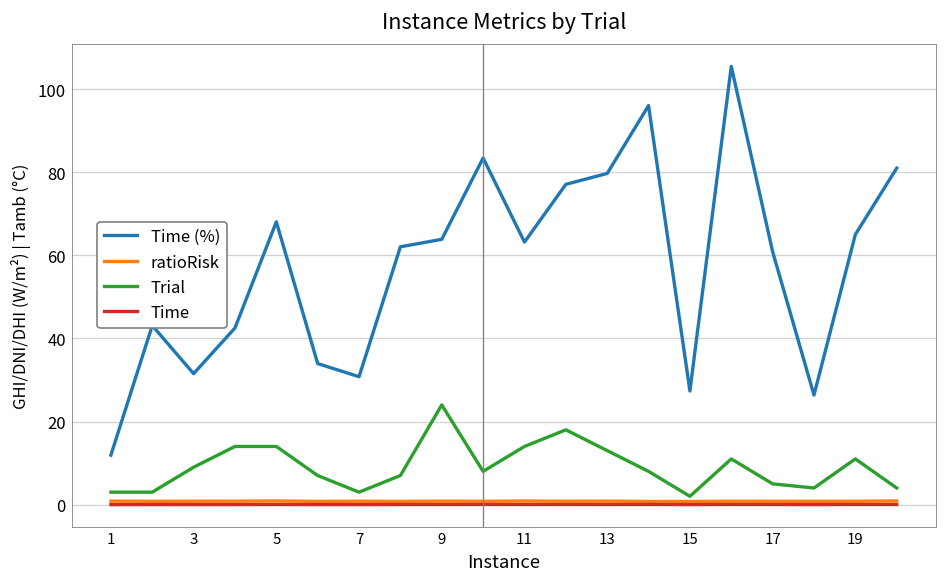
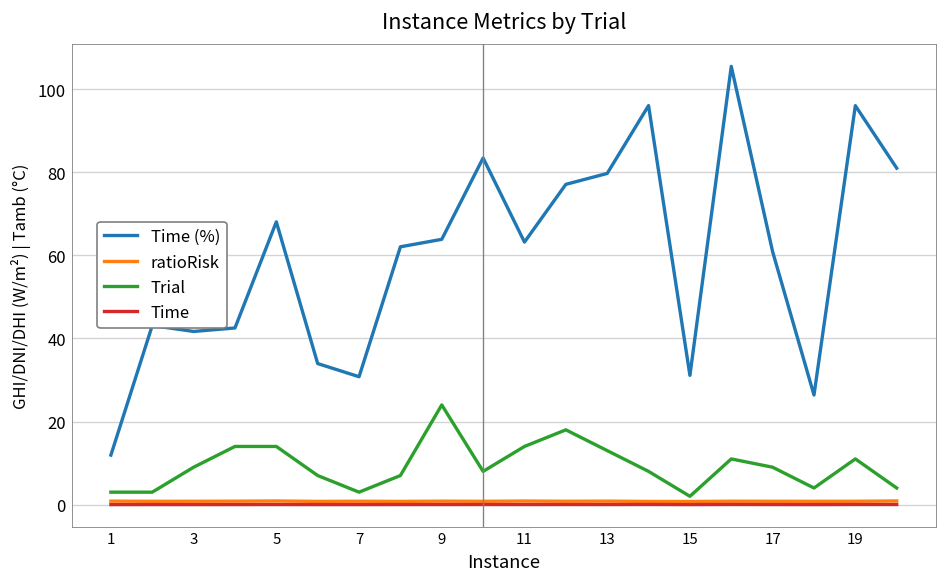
  {
    "Time (%)": {
      "1": 12,
-     "3": 32,
+     "3": 42,
      "5": 68,
      "7": 31,
      "9": 64,
      "11": 63,
      "13": 80,
-     "15": 27,
+     "15": 31,
      "17": 61,
-     "19": 65
+     "19": 96
    },
    "ratioRisk": {
      "1": 1,
      "3": 1,
      "5": 1,
      "7": 1,
      "9": 1,
      "11": 1,
      "13": 1,
      "15": 1,
      "17": 1,
      "19": 1
    },
    "Trial": {
      "1": 3,
      "3": 9,
      "5": 14,
      "7": 3,
      "9": 24,
      "11": 14,
      "13": 13,
      "15": 2,
-     "17": 5,
+     "17": 9,
      "19": 11
    },
    "Time": {
      "1": 0,
      "3": 0,
      "5": 0,
      "7": 0,
      "9": 0,
      "11": 0,
      "13": 0,
      "15": 0,
      "17": 0,
      "19": 0
    }
  }
